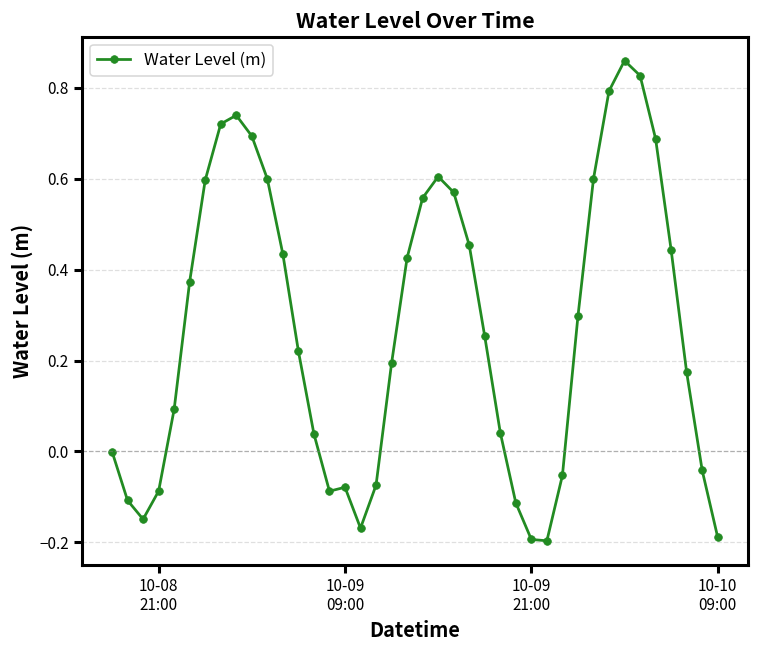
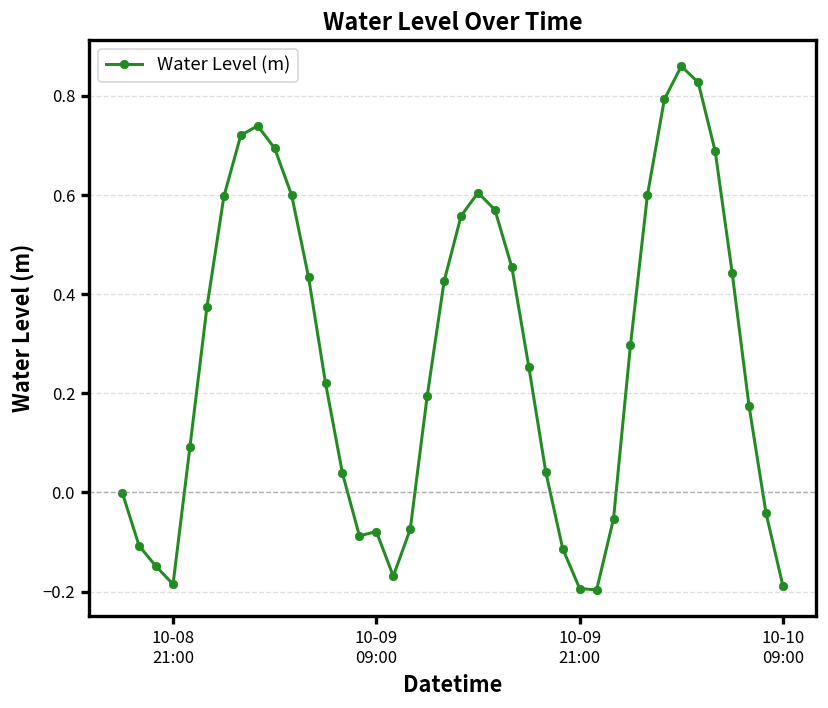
  {
-   "10-08 21:00": -0.09,
+   "10-08 21:00": -0.19,
    "10-09 09:00": -0.08,
    "10-09 21:00": -0.19,
    "10-10 09:00": -0.19
  }
